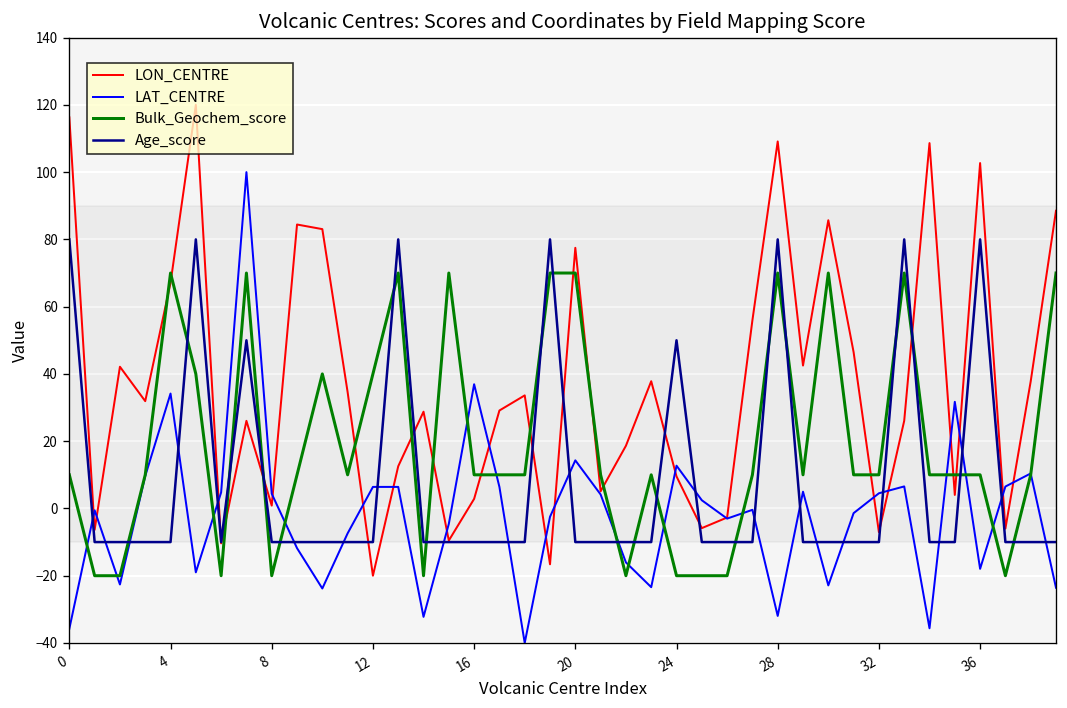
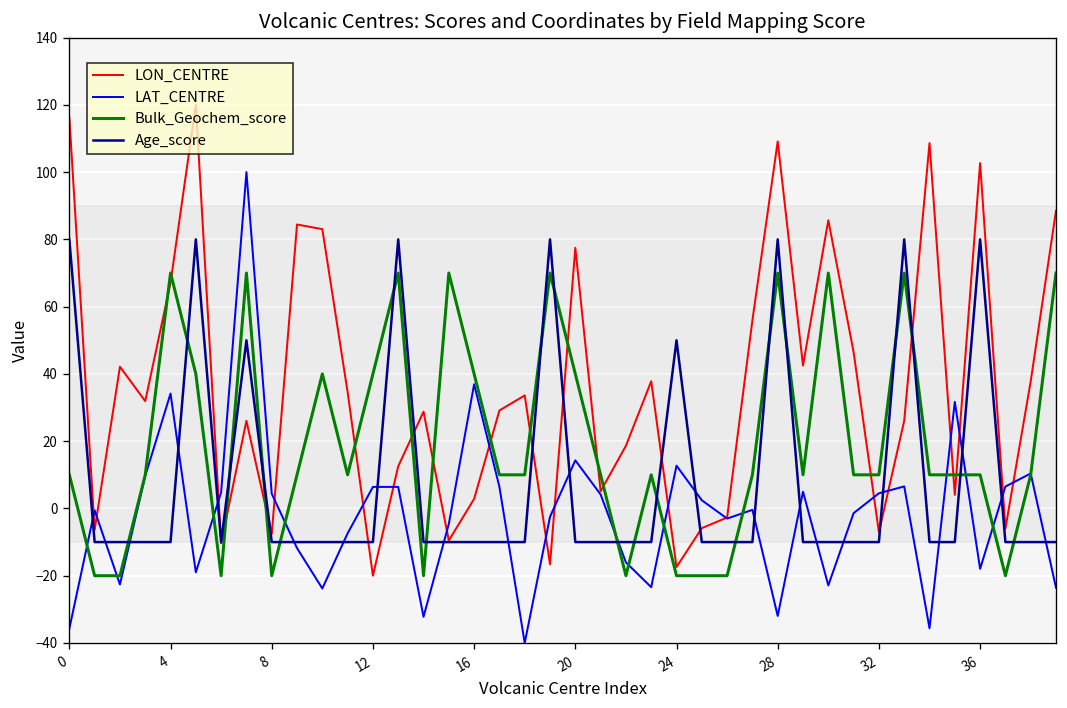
  {
    "LON_CENTRE": {
      "0": 116,
      "4": 67,
-     "8": 1,
+     "8": -8,
      "12": -20,
      "16": 3,
      "20": 77,
-     "24": 10,
+     "24": -17,
      "28": 109,
      "32": -7,
      "36": 103
    },
    "LAT_CENTRE": {
      "0": -36,
      "4": 34,
      "8": 4,
      "12": 6,
      "16": 37,
      "20": 14,
      "24": 13,
      "28": -32,
      "32": 5,
      "36": -18
    },
    "Bulk_Geochem_score": {
      "0": 10,
      "4": 70,
      "8": -20,
      "12": 40,
-     "16": 10,
-     "20": 70,
+     "16": 40,
+     "20": 40,
      "24": -20,
      "28": 70,
      "32": 10,
      "36": 10
    },
    "Age_score": {
      "0": 80,
      "4": -10,
      "8": -10,
      "12": -10,
      "16": -10,
      "20": -10,
      "24": 50,
      "28": 80,
      "32": -10,
      "36": 80
    }
  }
